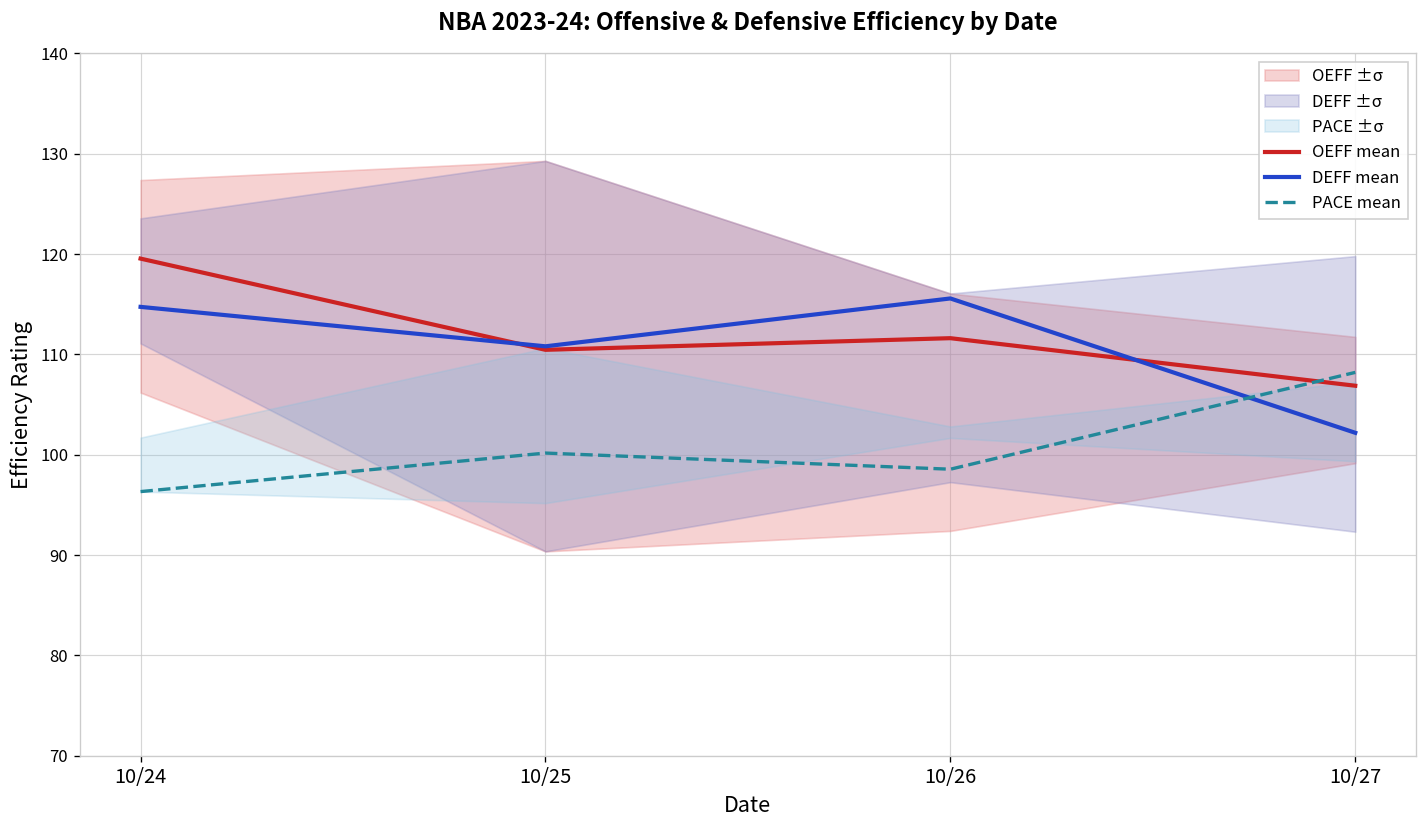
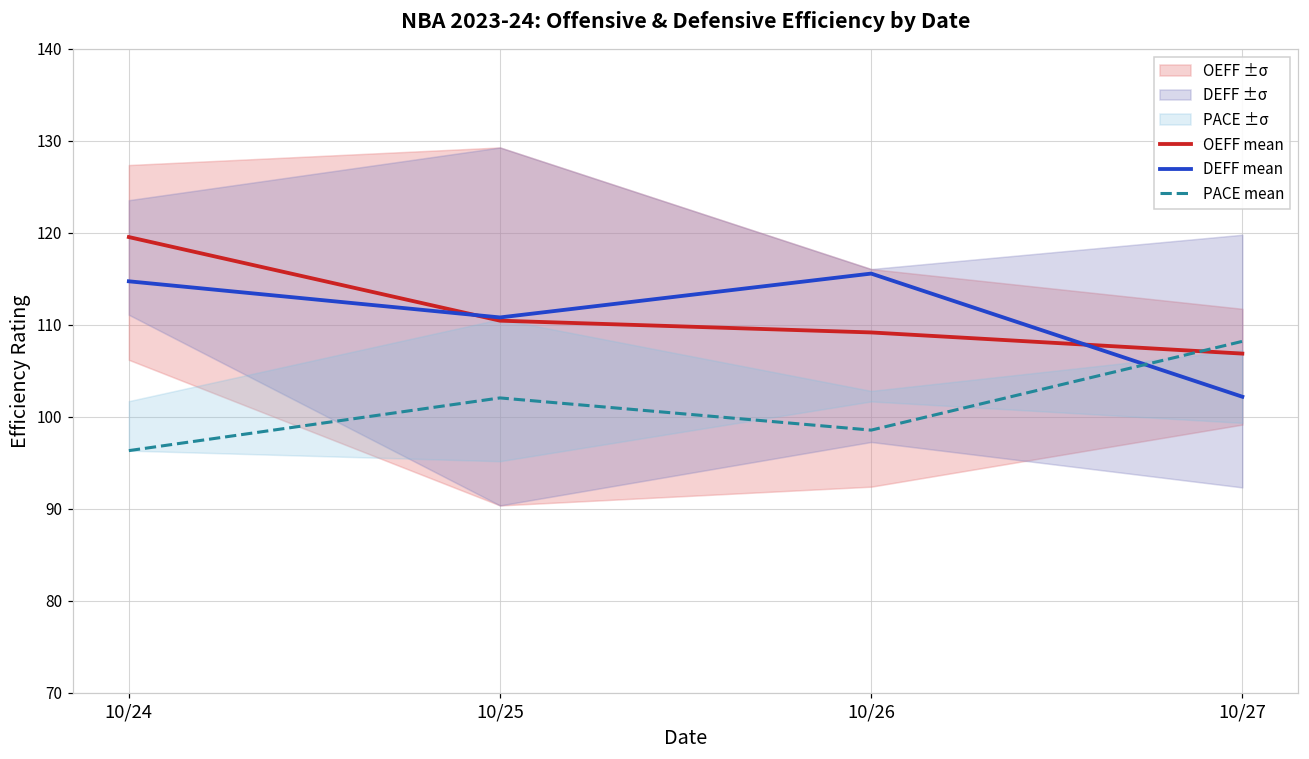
  {
    "OEFF mean": {
      "10/24": 120,
-     "10/26": 112,
+     "10/26": 109,
      "10/27": 107
    },
    "DEFF mean": {
      "10/24": 115,
      "10/26": 116,
      "10/27": 102
    },
    "PACE mean": {
      "10/24": 96,
-     "10/25": 100,
+     "10/25": 102,
      "10/26": 99,
      "10/27": 108
    }
  }
